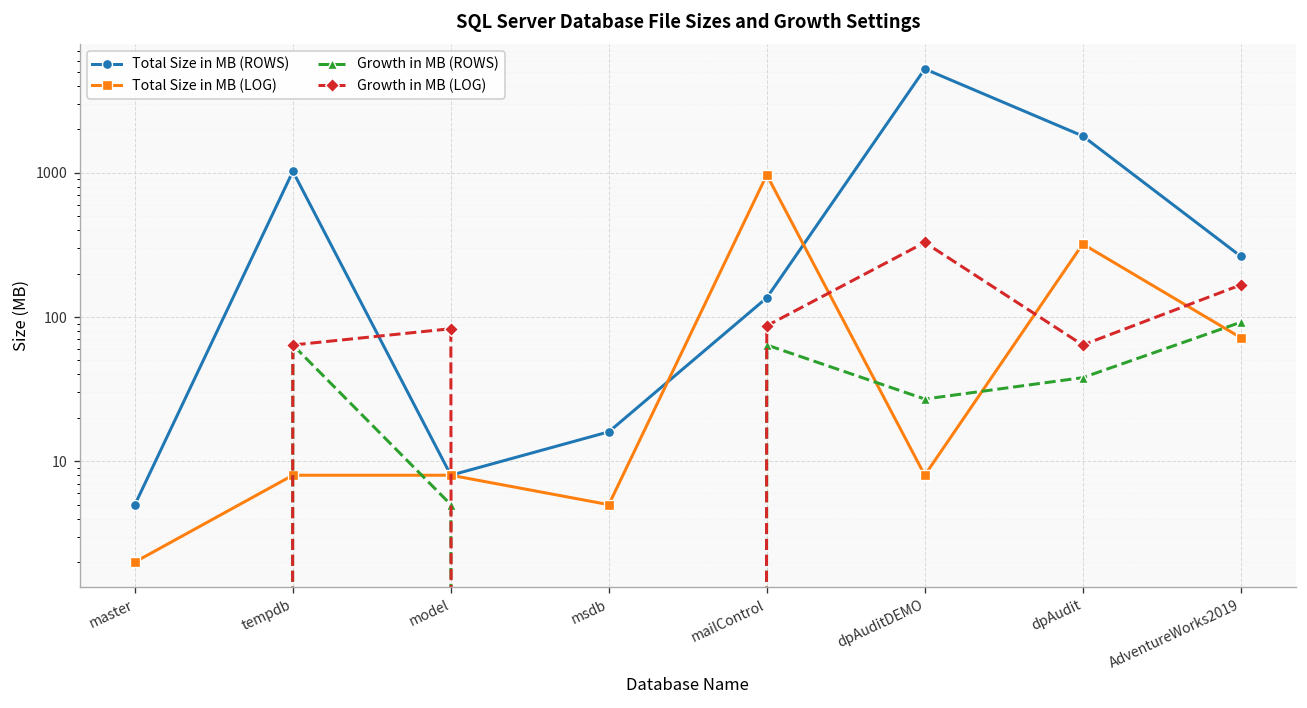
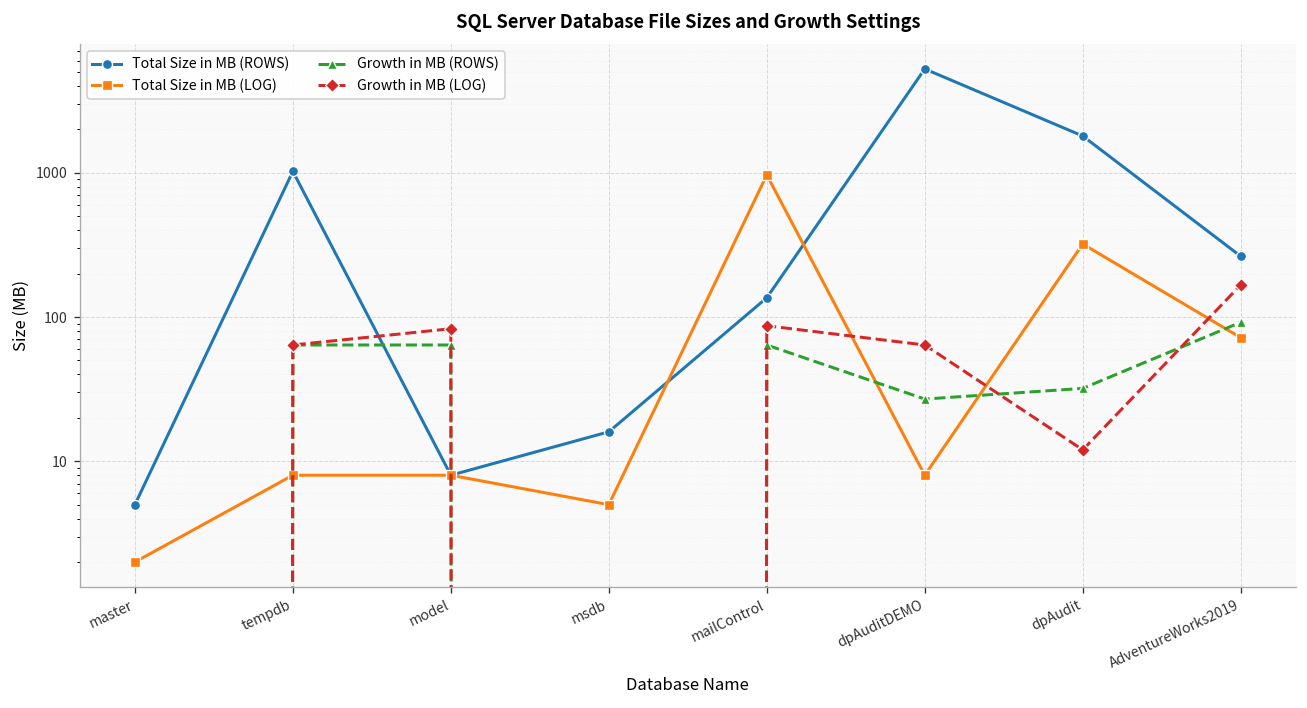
  {
    "Total Size in MB (ROWS)": {
      "master": 5,
      "tempdb": 1000,
      "msdb": 16,
      "mailControl": 140,
      "dpAuditDEMO": 5000,
      "dpAudit": 1800,
      "AdventureWorks2019": 260
    },
    "Total Size in MB (LOG)": {
      "master": 2,
      "tempdb": 8,
      "msdb": 5,
      "mailControl": 1000,
      "dpAuditDEMO": 8,
      "dpAudit": 320,
      "AdventureWorks2019": 70
    },
    "Growth in MB (ROWS)": {
-     "model": 5,
+     "model": 60,
      "mailControl": 60,
      "dpAuditDEMO": 27,
-     "dpAudit": 38,
+     "dpAudit": 32,
      "AdventureWorks2019": 90
    },
    "Growth in MB (LOG)": {
      "model": 80,
      "mailControl": 90,
-     "dpAuditDEMO": 330,
-     "dpAudit": 60,
+     "dpAuditDEMO": 60,
+     "dpAudit": 12,
      "AdventureWorks2019": 170
    }
  }
